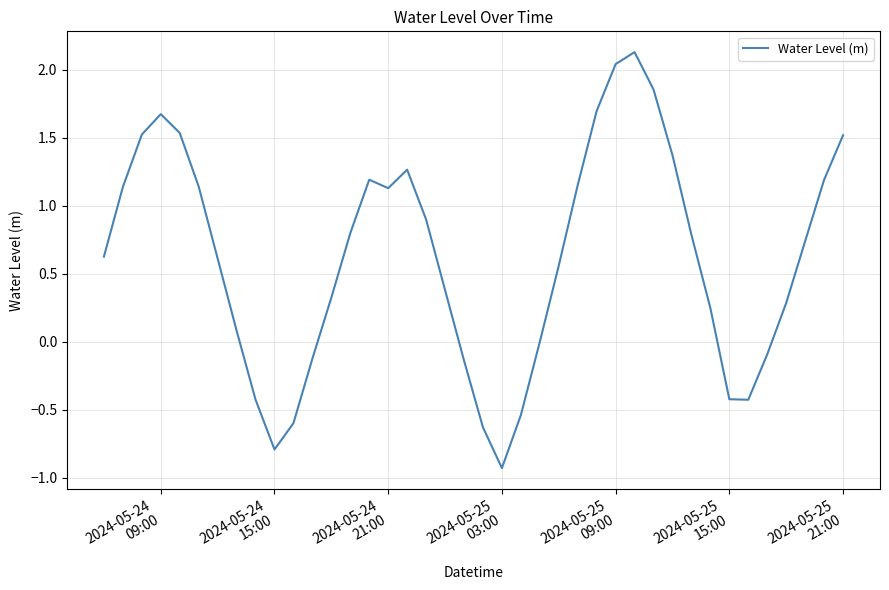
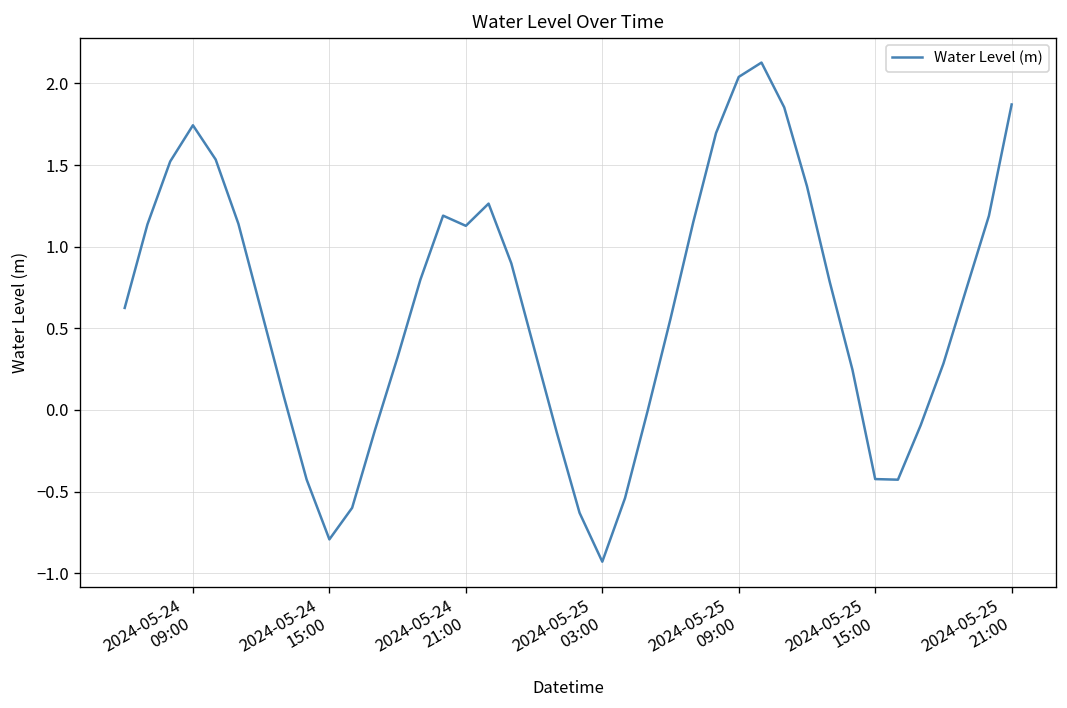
  {
-   "2024-05-24 09:00": 1.67,
+   "2024-05-24 09:00": 1.74,
    "2024-05-24 15:00": -0.79,
    "2024-05-24 21:00": 1.13,
    "2024-05-25 03:00": -0.93,
    "2024-05-25 09:00": 2.04,
    "2024-05-25 15:00": -0.42,
-   "2024-05-25 21:00": 1.52
+   "2024-05-25 21:00": 1.87
  }
